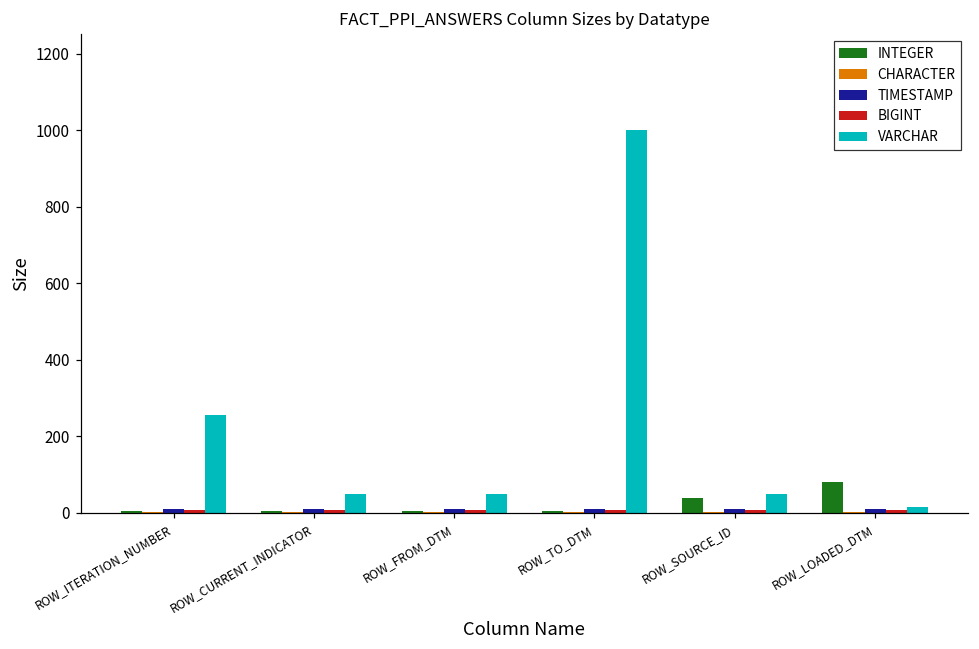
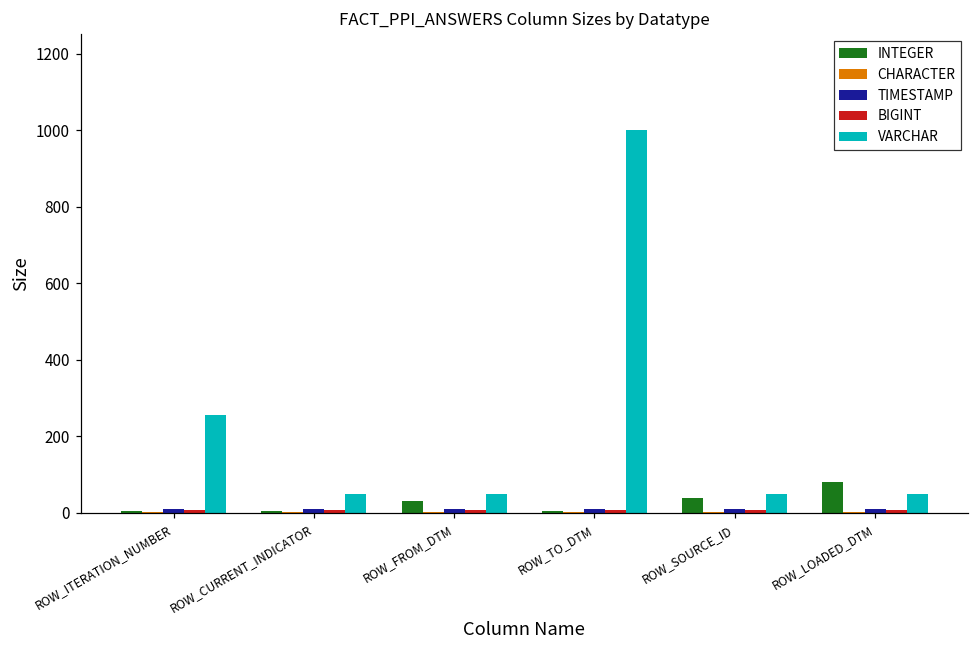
  {
    "INTEGER": {
-     "ROW_FROM_DTM": 0,
+     "ROW_FROM_DTM": 30,
      "ROW_SOURCE_ID": 40,
      "ROW_LOADED_DTM": 80
    },
    "TIMESTAMP": {
      "ROW_ITERATION_NUMBER": 10,
      "ROW_CURRENT_INDICATOR": 10,
      "ROW_FROM_DTM": 10,
      "ROW_TO_DTM": 10,
      "ROW_SOURCE_ID": 10,
      "ROW_LOADED_DTM": 10
    },
    "BIGINT": {
      "ROW_ITERATION_NUMBER": 10,
      "ROW_CURRENT_INDICATOR": 10,
      "ROW_FROM_DTM": 10,
      "ROW_TO_DTM": 10,
      "ROW_SOURCE_ID": 10,
      "ROW_LOADED_DTM": 10
    },
    "VARCHAR": {
      "ROW_ITERATION_NUMBER": 260,
      "ROW_CURRENT_INDICATOR": 50,
      "ROW_FROM_DTM": 50,
      "ROW_TO_DTM": 1000,
      "ROW_SOURCE_ID": 50,
-     "ROW_LOADED_DTM": 20
+     "ROW_LOADED_DTM": 50
    }
  }
